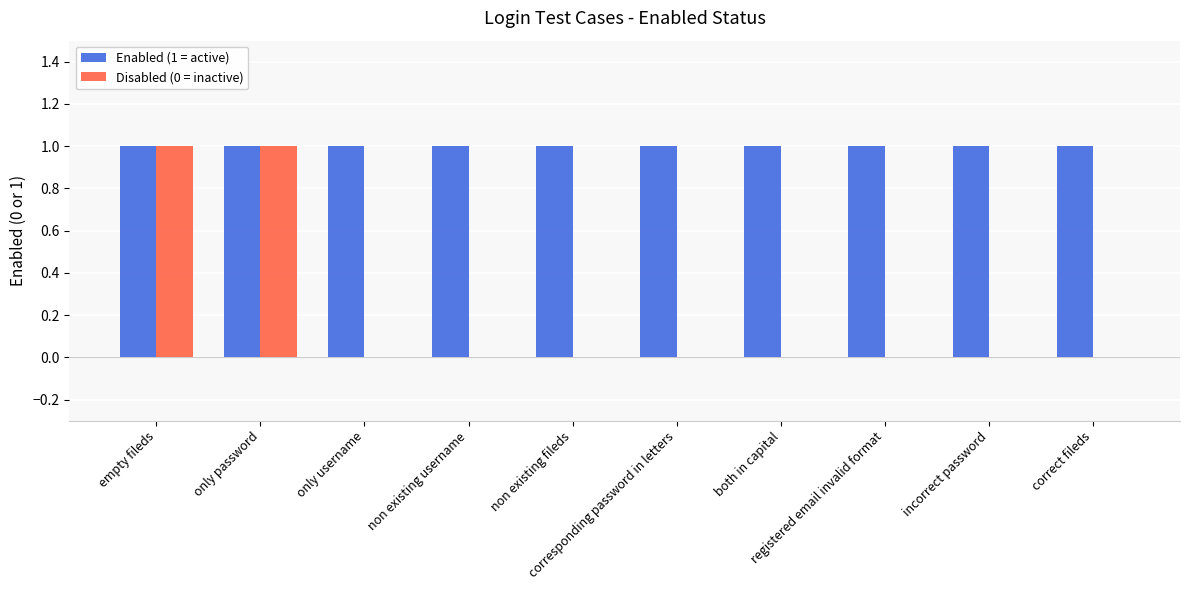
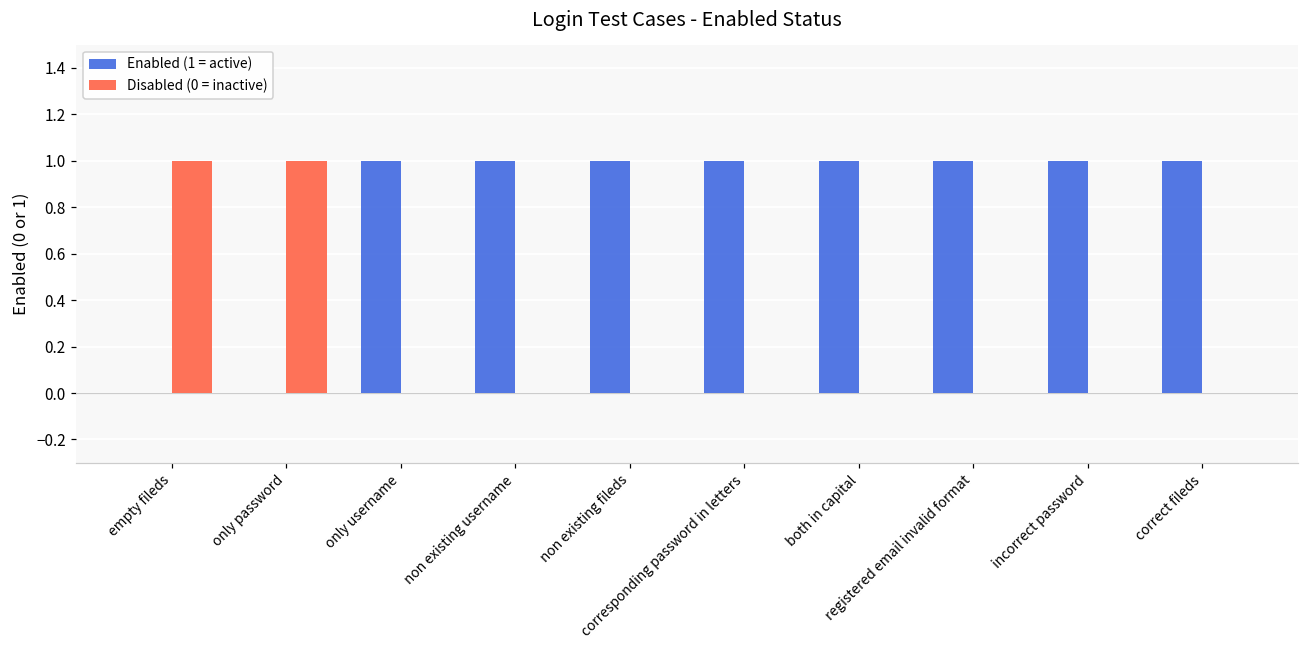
  {
    "Enabled (1 = active)": {
-     "empty fileds": 1,
-     "only password": 1,
+     "empty fileds": 0,
+     "only password": 0,
      "only username": 1,
      "non existing username": 1,
      "non existing fileds": 1,
      "corresponding password in letters": 1,
      "both in capital": 1,
      "registered email invalid format": 1,
      "incorrect password": 1,
      "correct fileds": 1
    },
    "Disabled (0 = inactive)": {
      "empty fileds": 1,
      "only password": 1,
      "only username": 0,
      "non existing username": 0,
      "non existing fileds": 0,
      "corresponding password in letters": 0,
      "both in capital": 0,
      "registered email invalid format": 0,
      "incorrect password": 0,
      "correct fileds": 0
    }
  }
